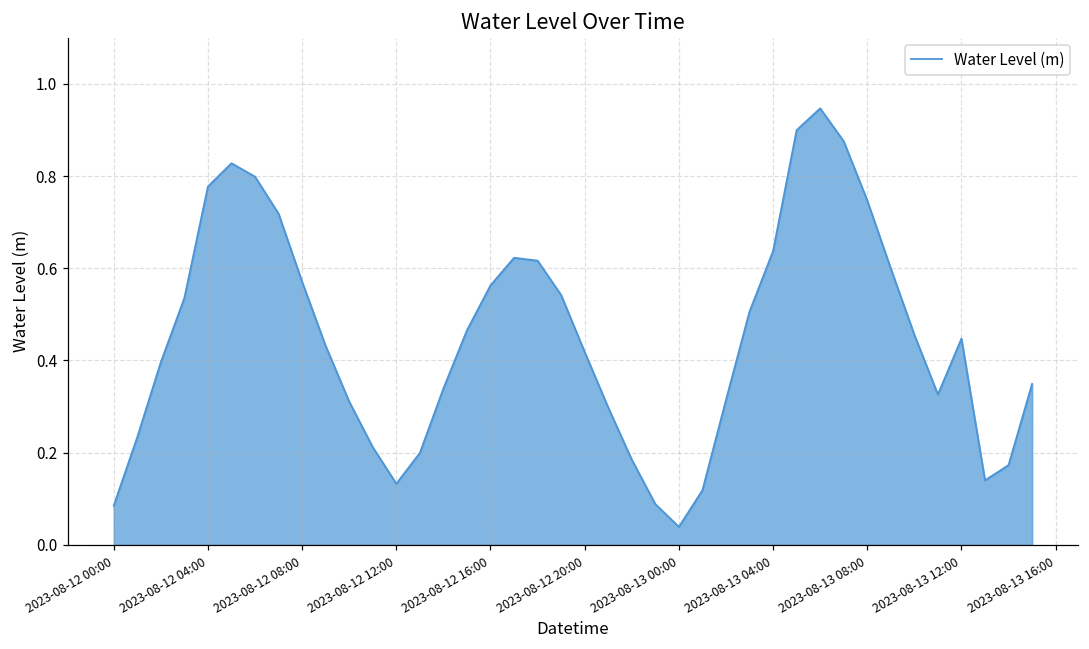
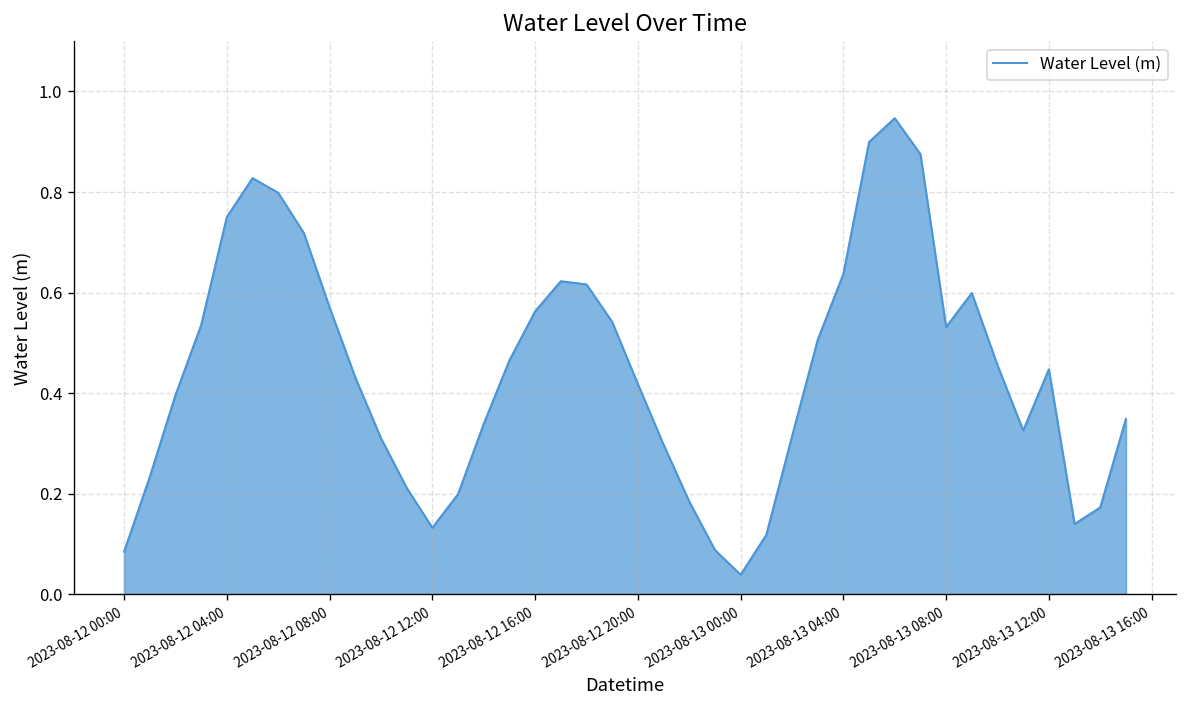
  {
    "2023-08-12 00:00": 0.09,
-   "2023-08-12 04:00": 0.78,
+   "2023-08-12 04:00": 0.75,
    "2023-08-12 08:00": 0.57,
    "2023-08-12 12:00": 0.13,
    "2023-08-12 16:00": 0.56,
    "2023-08-12 20:00": 0.42,
    "2023-08-13 00:00": 0.04,
    "2023-08-13 04:00": 0.64,
-   "2023-08-13 08:00": 0.75,
+   "2023-08-13 08:00": 0.53,
    "2023-08-13 12:00": 0.45
  }
